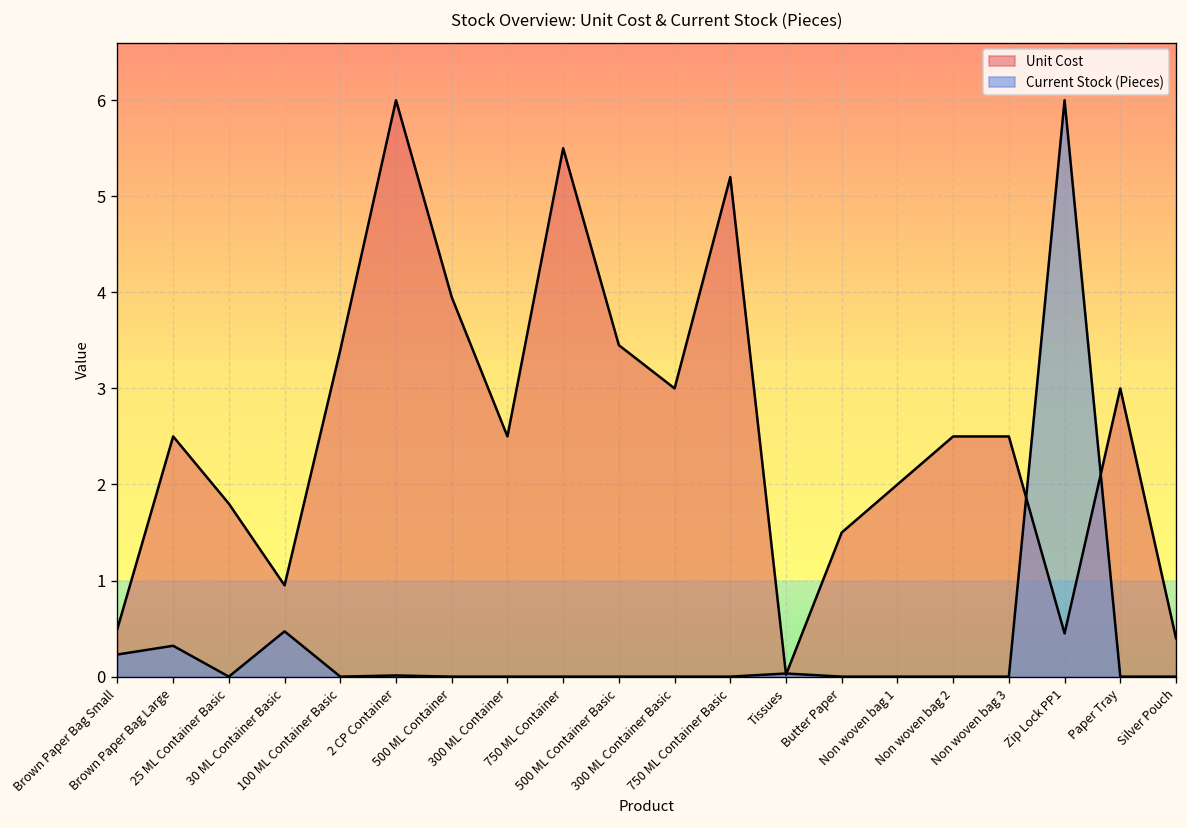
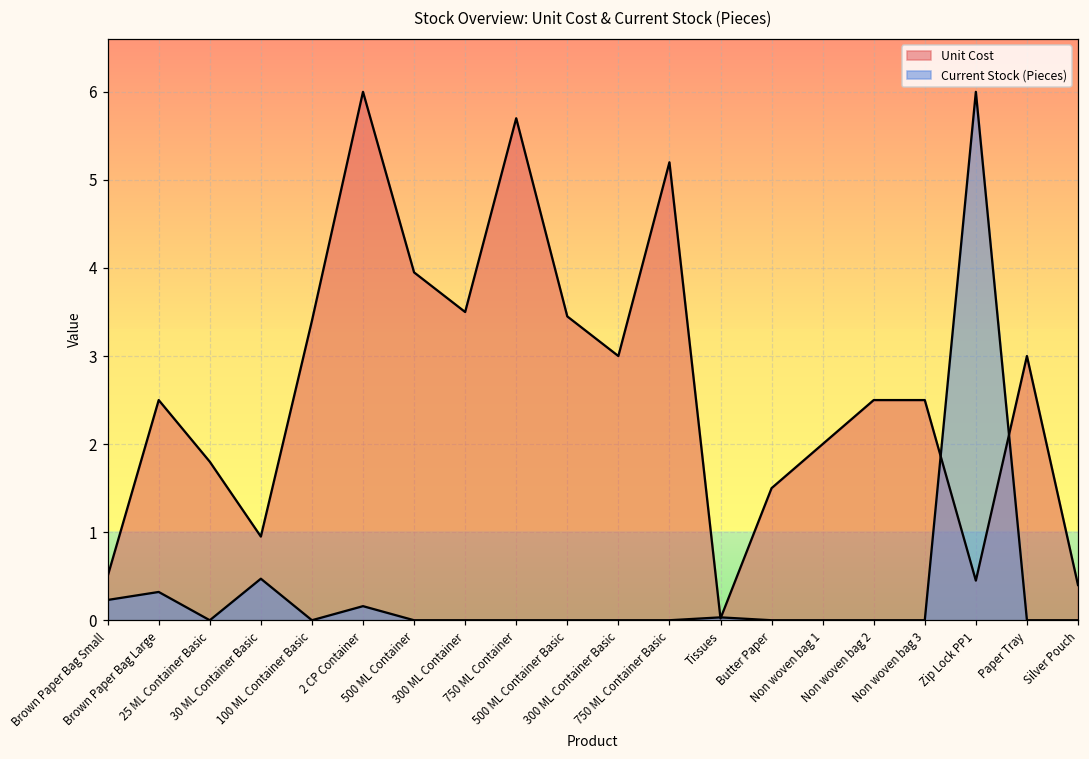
  {
    "Unit Cost": {
      "Brown Paper Bag Small": 0.5,
      "Brown Paper Bag Large": 2.5,
      "25 ML Container Basic": 1.8,
      "30 ML Container Basic": 1.0,
      "100 ML Container Basic": 3.4,
      "2 CP Container": 6.0,
      "500 ML Container": 4.0,
-     "300 ML Container": 2.5,
-     "750 ML Container": 5.5,
+     "300 ML Container": 3.5,
+     "750 ML Container": 5.7,
      "500 ML Container Basic": 3.5,
      "300 ML Container Basic": 3.0,
      "750 ML Container Basic": 5.2,
      "Butter Paper": 1.5,
      "Non woven bag 1": 2.0,
      "Non woven bag 2": 2.5,
      "Non woven bag 3": 2.5,
      "Zip Lock PP1": 0.5,
      "Paper Tray": 3.0,
      "Silver Pouch": 0.4
    },
    "Current Stock (Pieces)": {
      "Brown Paper Bag Small": 0.2,
      "Brown Paper Bag Large": 0.3,
      "25 ML Container Basic": 0.0,
      "30 ML Container Basic": 0.5,
      "100 ML Container Basic": 0.0,
-     "2 CP Container": 0.0,
+     "2 CP Container": 0.2,
      "500 ML Container": 0.0,
      "300 ML Container": 0.0,
      "750 ML Container": 0.0,
      "500 ML Container Basic": 0.0,
      "300 ML Container Basic": 0.0,
      "750 ML Container Basic": 0.0,
      "Butter Paper": 0.0,
      "Non woven bag 1": 0.0,
      "Non woven bag 2": 0.0,
      "Non woven bag 3": 0.0,
      "Zip Lock PP1": 6.0,
      "Paper Tray": 0.0,
      "Silver Pouch": 0.0
    }
  }
